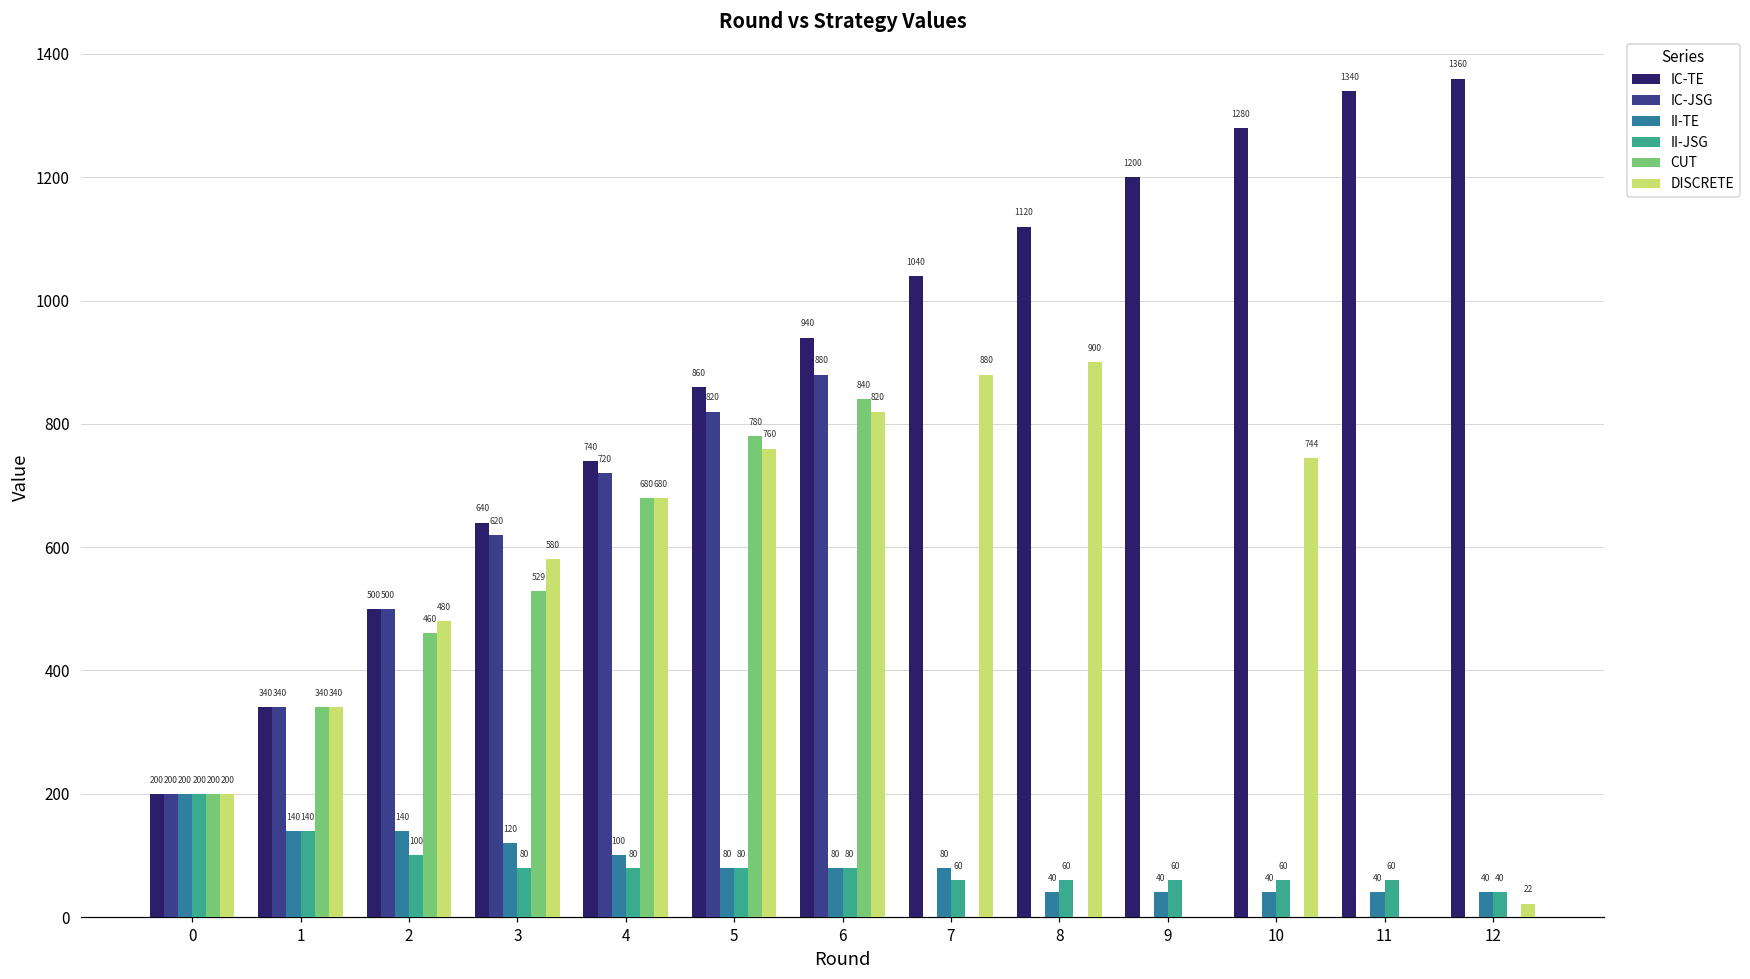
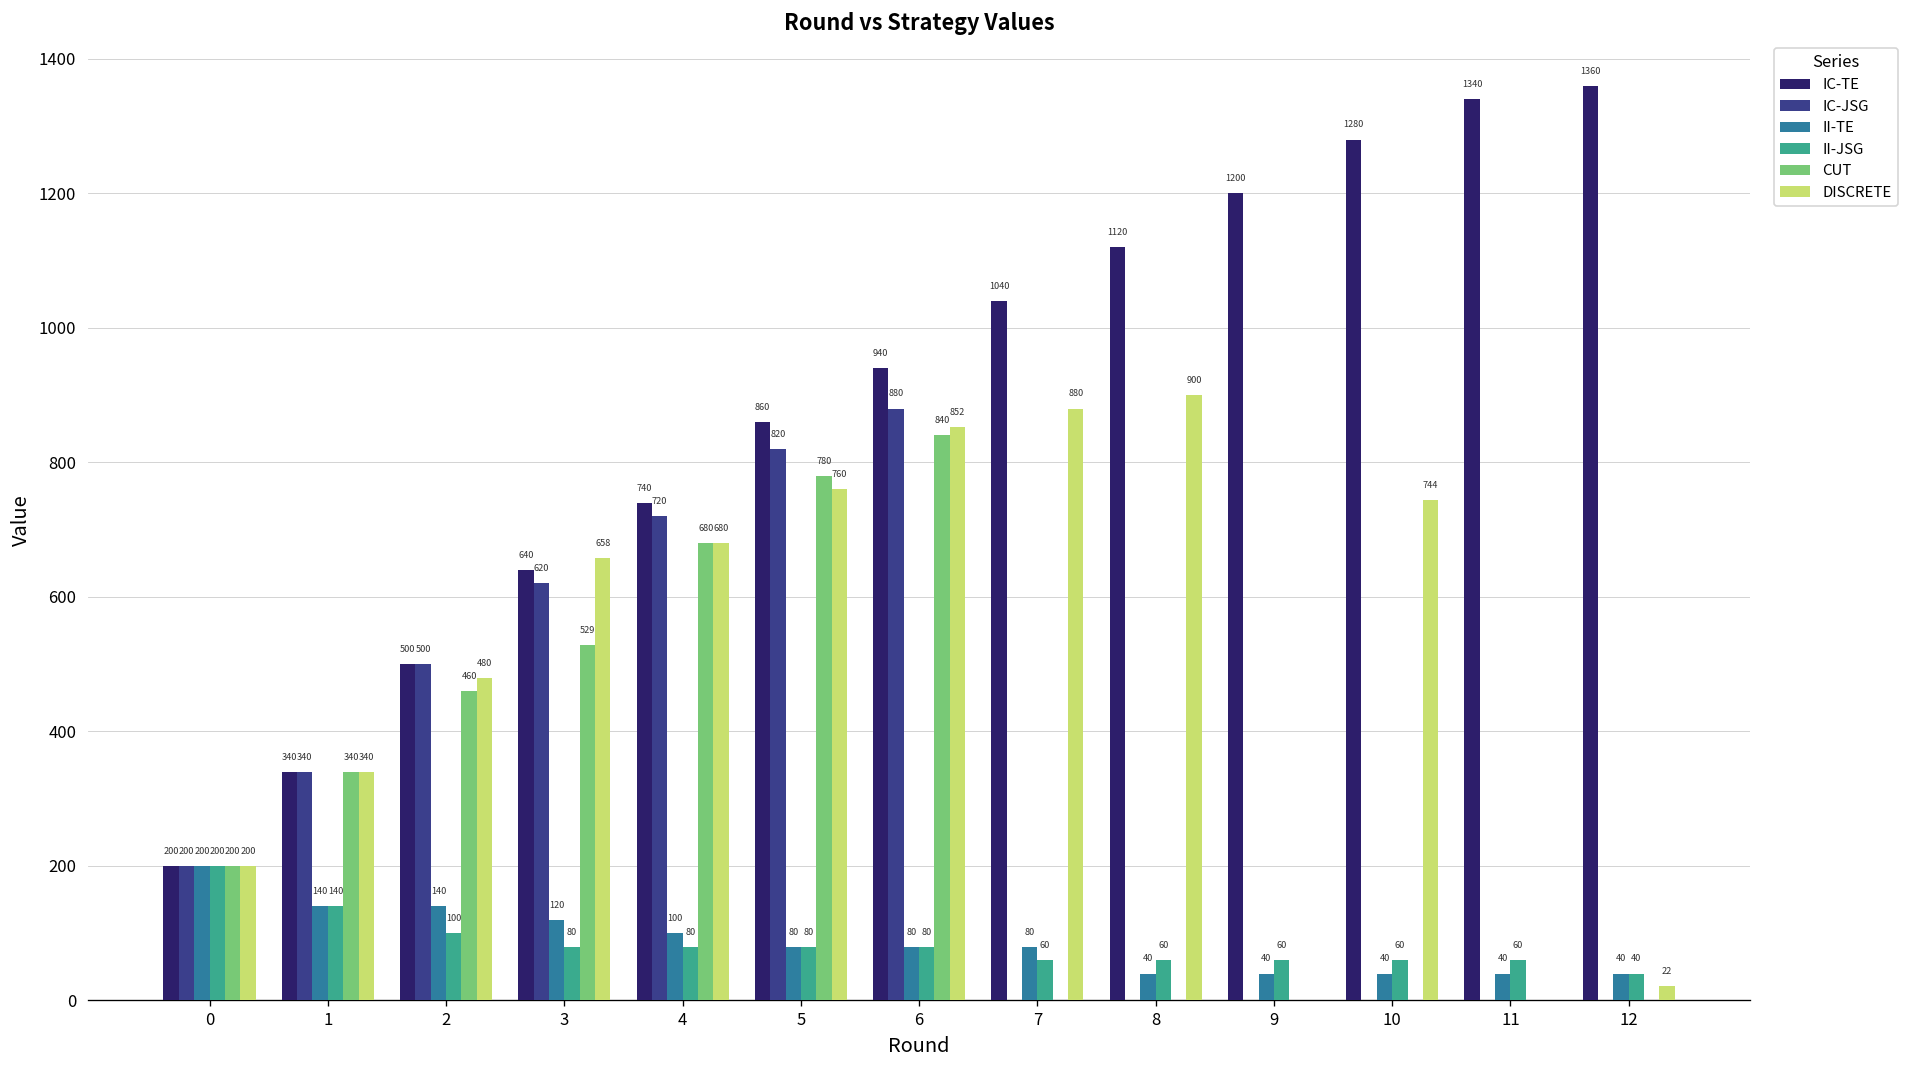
  {
    "CUT": {
      "0": 200,
      "1": 340,
      "2": 460,
      "3": 529,
      "4": 680,
      "5": 780,
      "6": 840
    },
    "DISCRETE": {
      "0": 200,
      "1": 340,
      "2": 480,
-     "3": 580,
+     "3": 658,
      "4": 680,
      "5": 760,
-     "6": 820,
+     "6": 852,
      "7": 880,
      "8": 900,
      "10": 744,
      "12": 22
    }
  }
